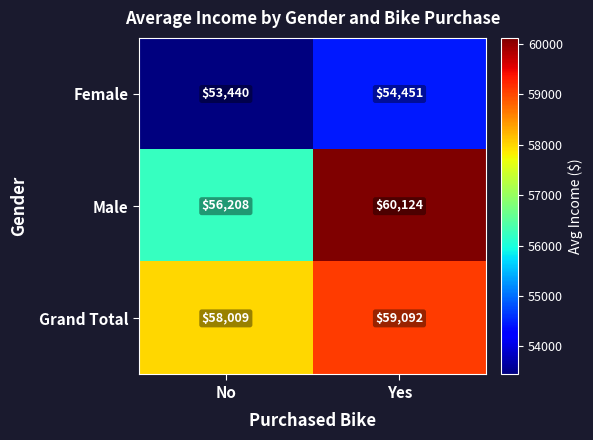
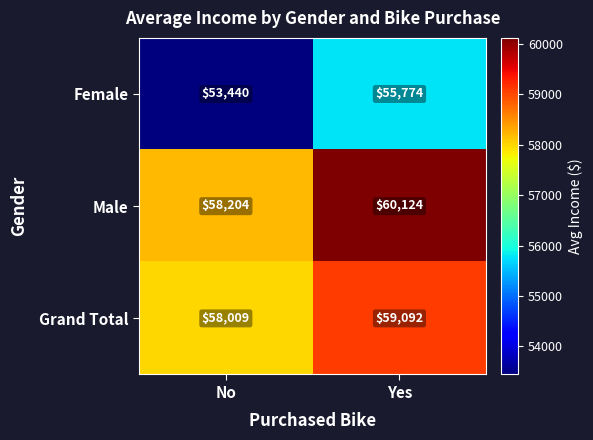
  {
    "Female": {
-     "Yes": "$54,451"
+     "Yes": "$55,774"
    },
    "Male": {
-     "No": "$56,208"
+     "No": "$58,204"
    }
  }
